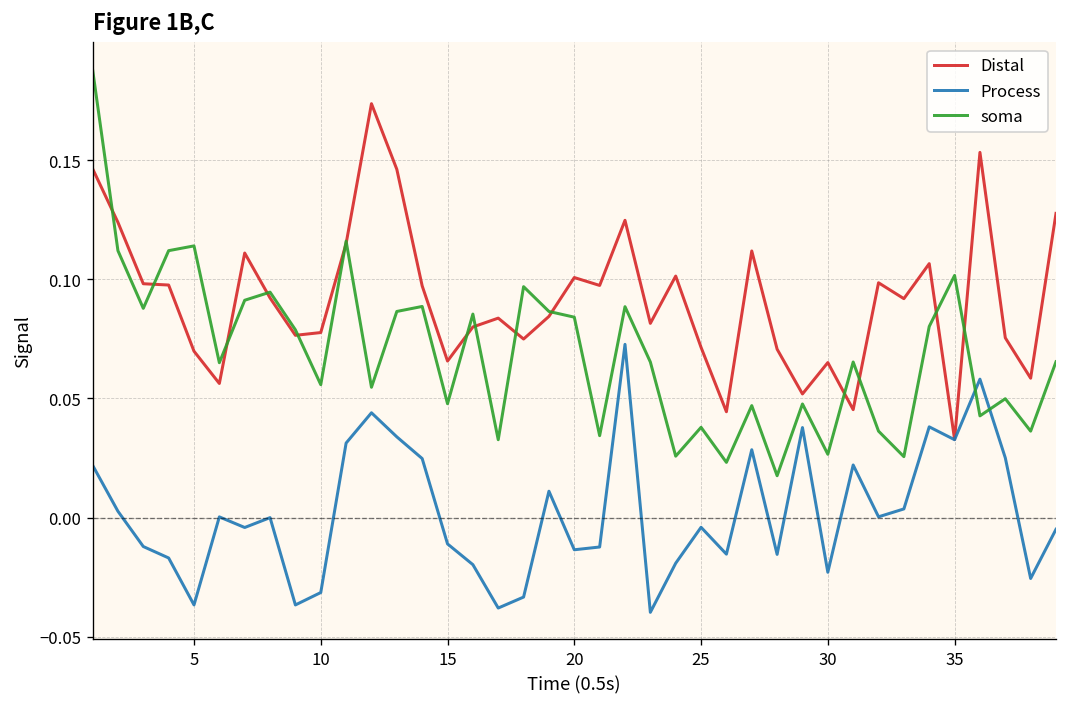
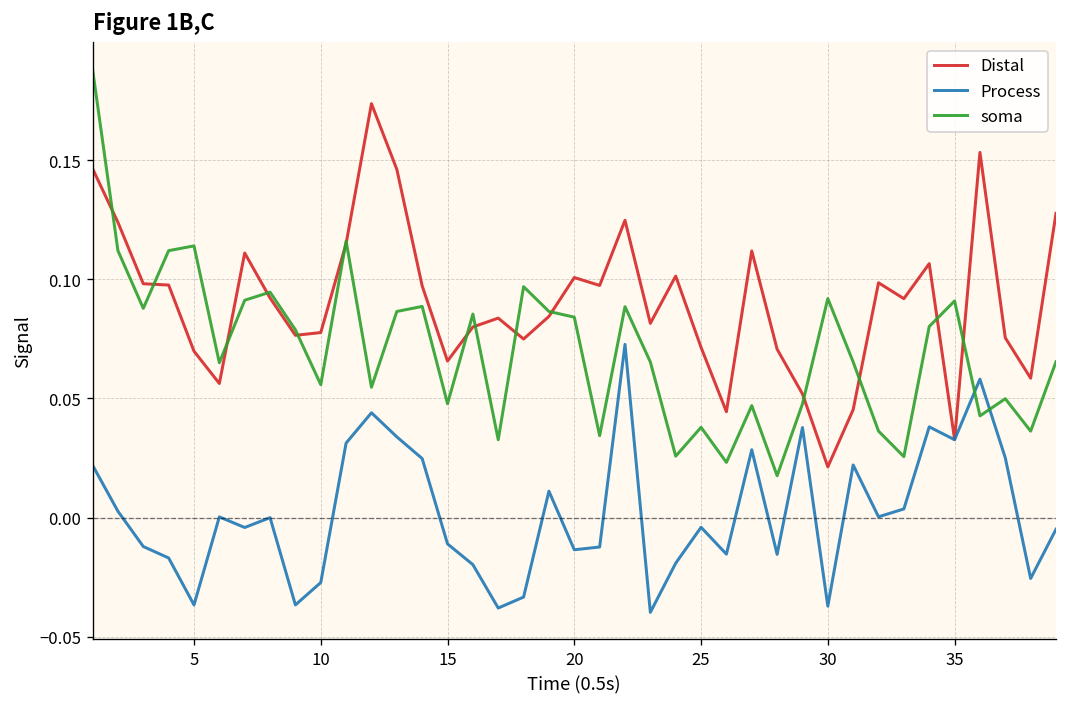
  {
    "Distal": {
      "5": 0.070,
      "10": 0.078,
      "15": 0.066,
      "20": 0.101,
      "25": 0.071,
-     "30": 0.065
+     "30": 0.021
    },
    "Process": {
      "5": -0.037,
-     "10": -0.031,
+     "10": -0.027,
      "15": -0.011,
      "20": -0.013,
      "25": -0.004,
-     "30": -0.023
+     "30": -0.037
    },
    "soma": {
      "5": 0.114,
      "10": 0.056,
      "15": 0.048,
      "20": 0.084,
      "25": 0.038,
-     "30": 0.027,
-     "35": 0.102
+     "30": 0.092,
+     "35": 0.091
    }
  }
